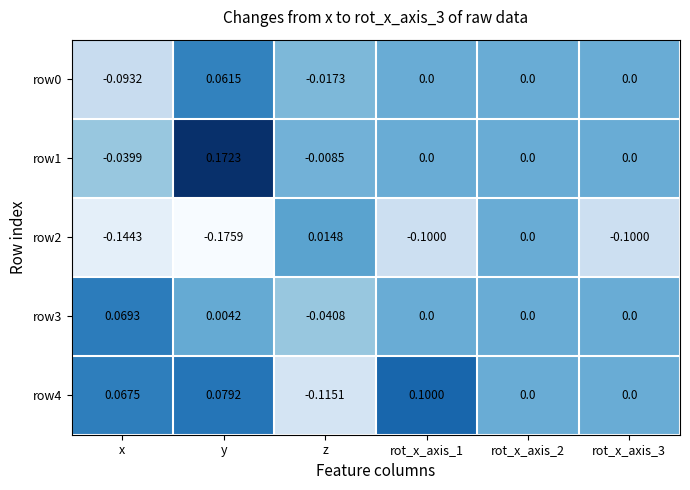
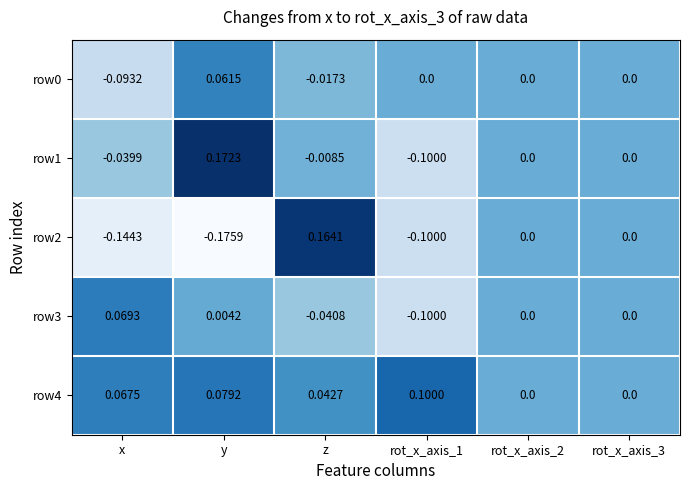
  {
    "row0": {
      "x": -0.0932,
      "y": 0.0615,
      "z": -0.0173,
      "rot_x_axis_1": 0.0,
      "rot_x_axis_2": 0.0,
      "rot_x_axis_3": 0.0
    },
    "row1": {
      "x": -0.0399,
      "y": 0.1723,
      "z": -0.0085,
-     "rot_x_axis_1": 0.0,
+     "rot_x_axis_1": -0.1000,
      "rot_x_axis_2": 0.0,
      "rot_x_axis_3": 0.0
    },
    "row2": {
      "x": -0.1443,
      "y": -0.1759,
-     "z": 0.0148,
+     "z": 0.1641,
      "rot_x_axis_1": -0.1000,
      "rot_x_axis_2": 0.0,
-     "rot_x_axis_3": -0.1000
+     "rot_x_axis_3": 0.0
    },
    "row3": {
      "x": 0.0693,
      "y": 0.0042,
      "z": -0.0408,
-     "rot_x_axis_1": 0.0,
+     "rot_x_axis_1": -0.1000,
      "rot_x_axis_2": 0.0,
      "rot_x_axis_3": 0.0
    },
    "row4": {
      "x": 0.0675,
      "y": 0.0792,
-     "z": -0.1151,
+     "z": 0.0427,
      "rot_x_axis_1": 0.1000,
      "rot_x_axis_2": 0.0,
      "rot_x_axis_3": 0.0
    }
  }
